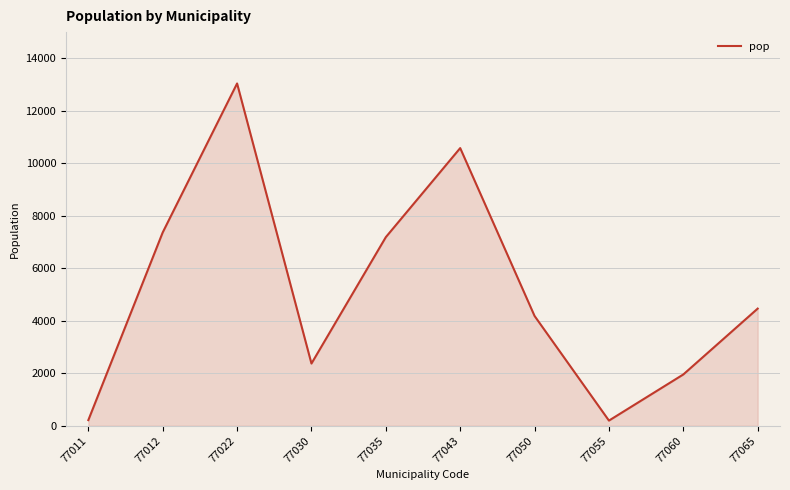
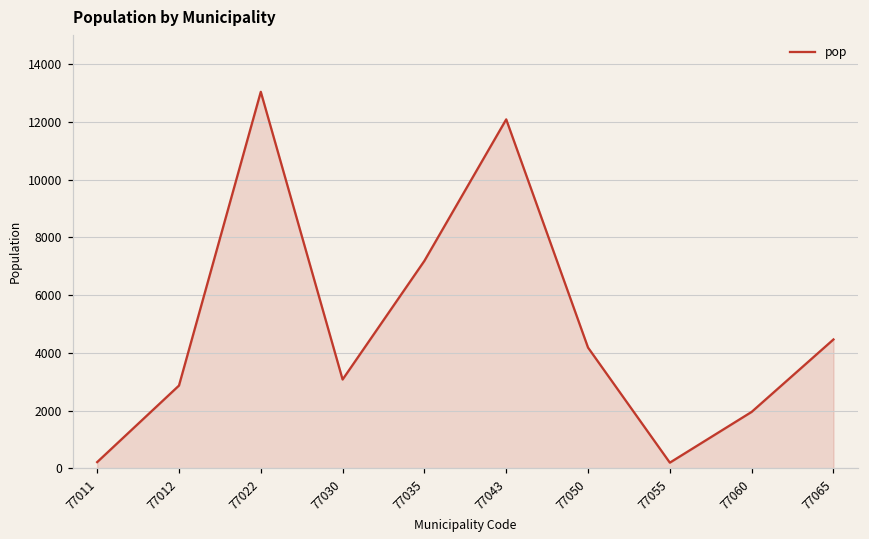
  {
    "77011": 200,
-   "77012": 7400,
+   "77012": 2900,
    "77022": 13000,
-   "77030": 2400,
+   "77030": 3100,
    "77035": 7200,
-   "77043": 10600,
+   "77043": 12100,
    "77050": 4200,
    "77055": 200,
    "77060": 2000,
    "77065": 4500
  }
